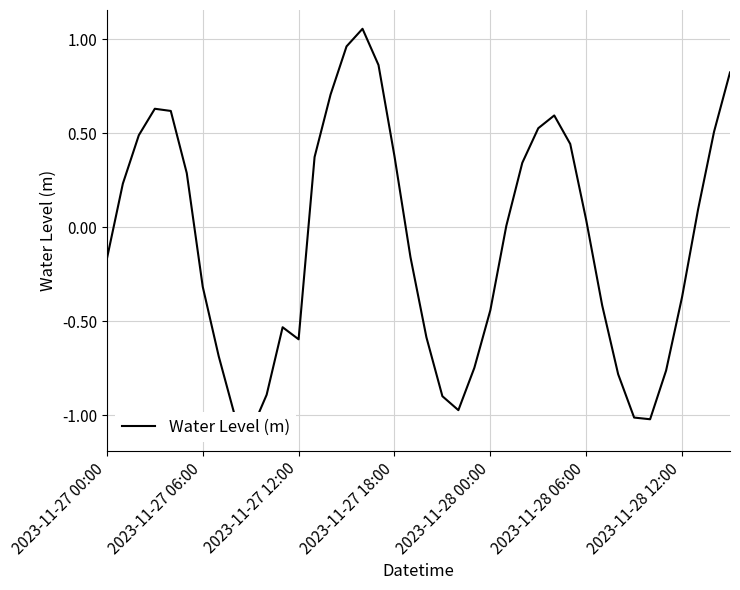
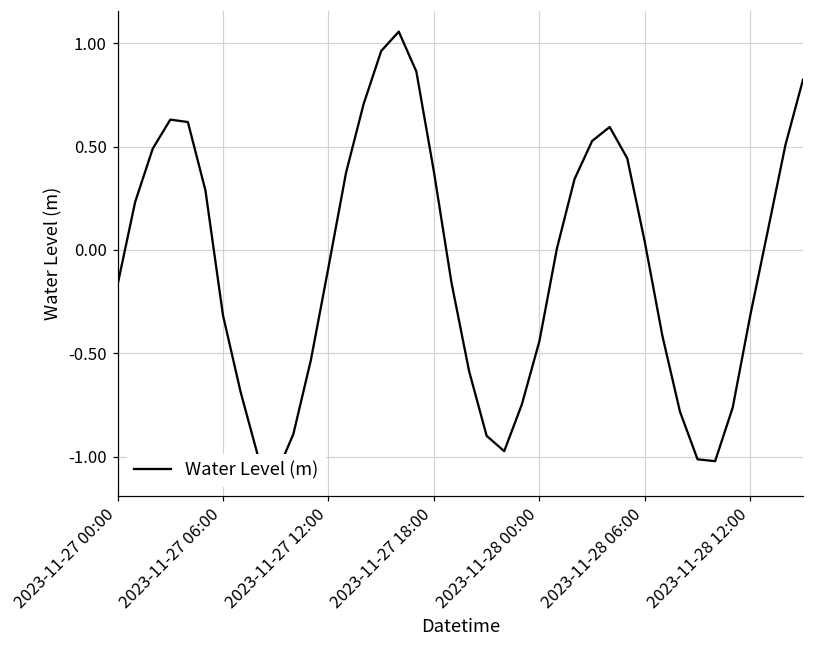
  {
    "2023-11-27 00:00": -0.17,
    "2023-11-27 06:00": -0.32,
-   "2023-11-27 12:00": -0.60,
+   "2023-11-27 12:00": -0.08,
    "2023-11-27 18:00": 0.38,
    "2023-11-28 00:00": -0.44,
    "2023-11-28 06:00": 0.04,
-   "2023-11-28 12:00": -0.37
+   "2023-11-28 12:00": -0.32
  }
